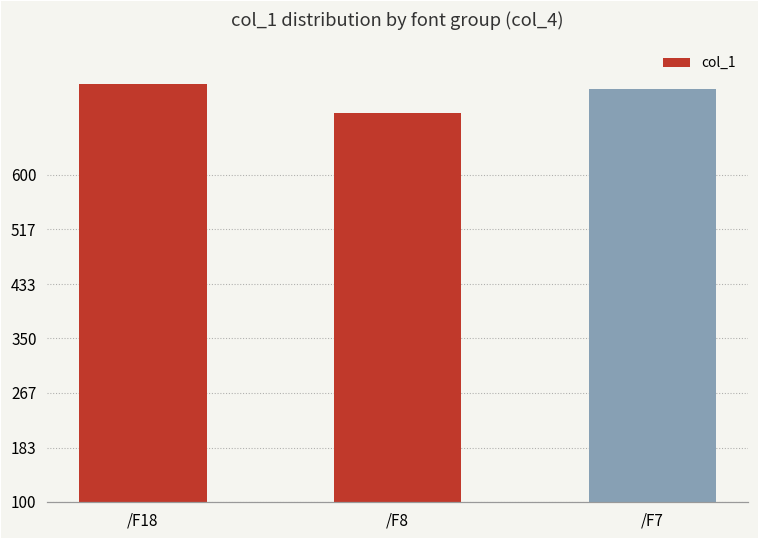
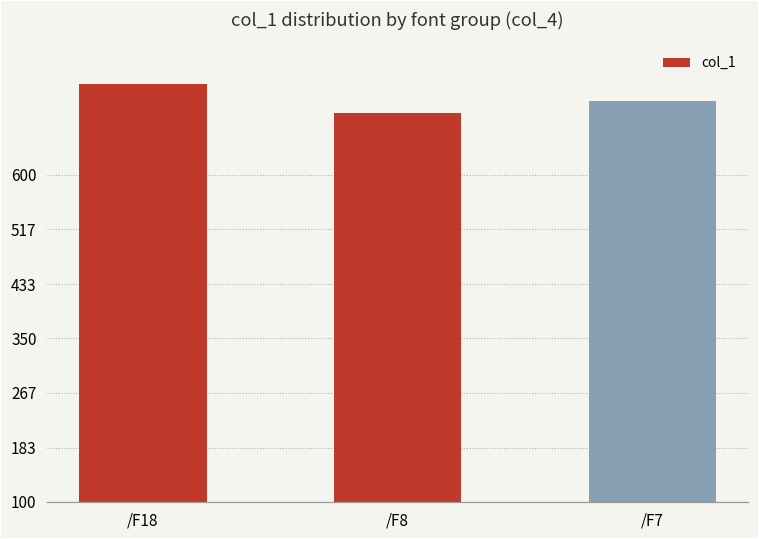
  {
    "/F18": 740,
    "/F8": 690,
-   "/F7": 730
+   "/F7": 710
  }
